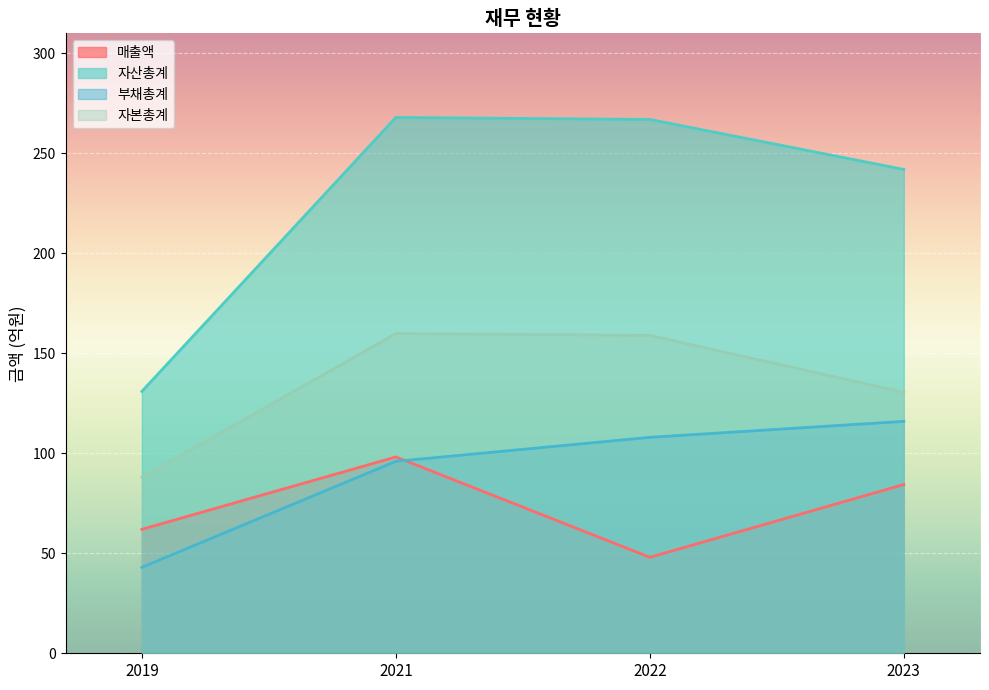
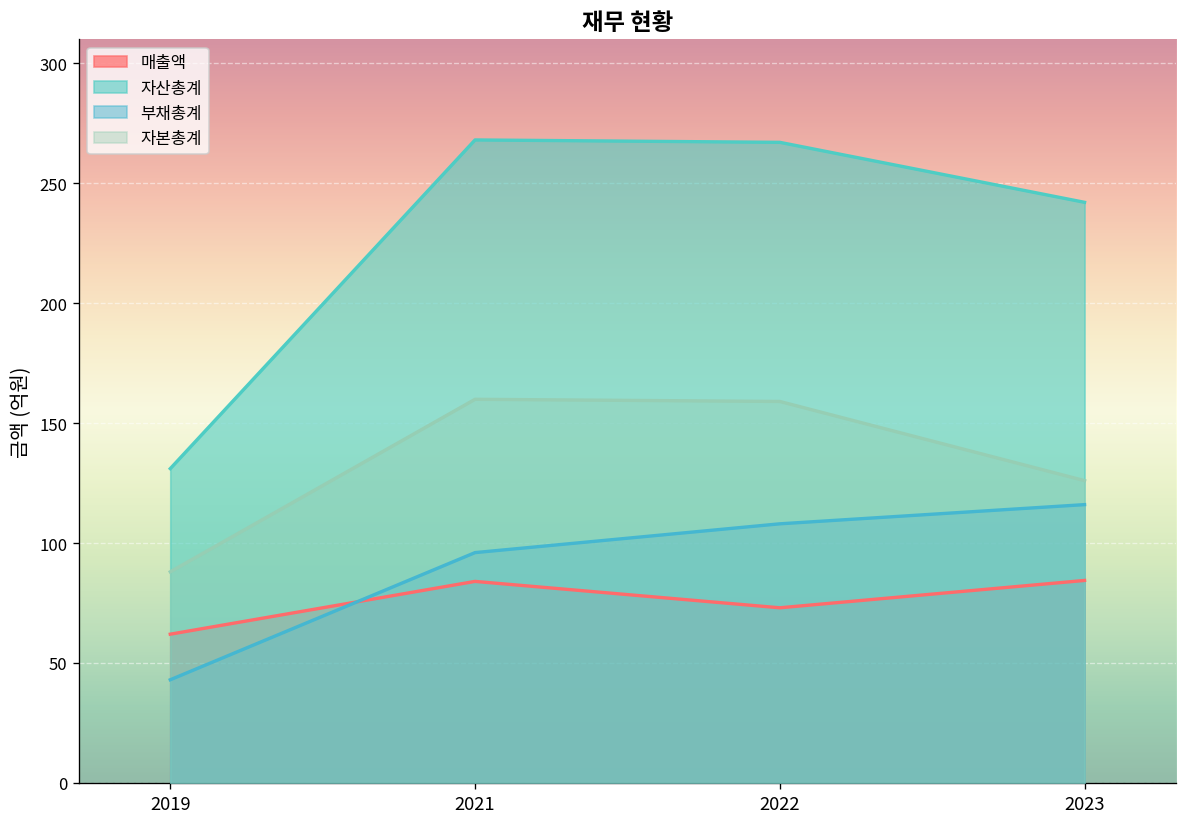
  {
    "매출액": {
      "2019": 62,
-     "2021": 98,
-     "2022": 48,
+     "2021": 84,
+     "2022": 73,
      "2023": 84
    },
    "자본총계": {
      "2019": 88,
      "2021": 160,
      "2022": 159,
-     "2023": 131
+     "2023": 126
    }
  }
